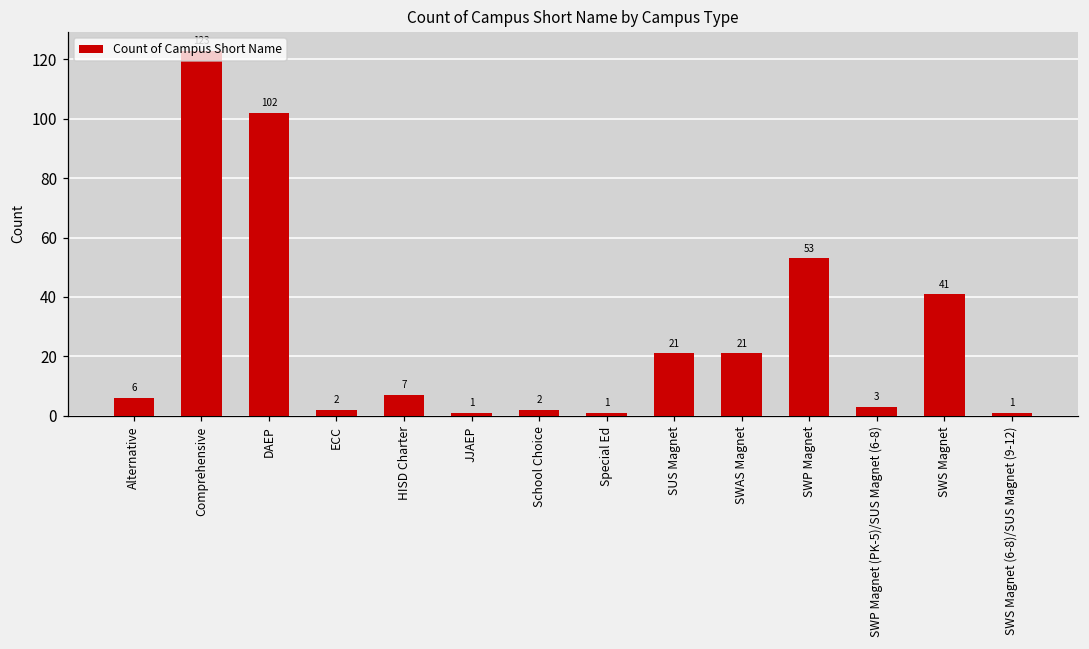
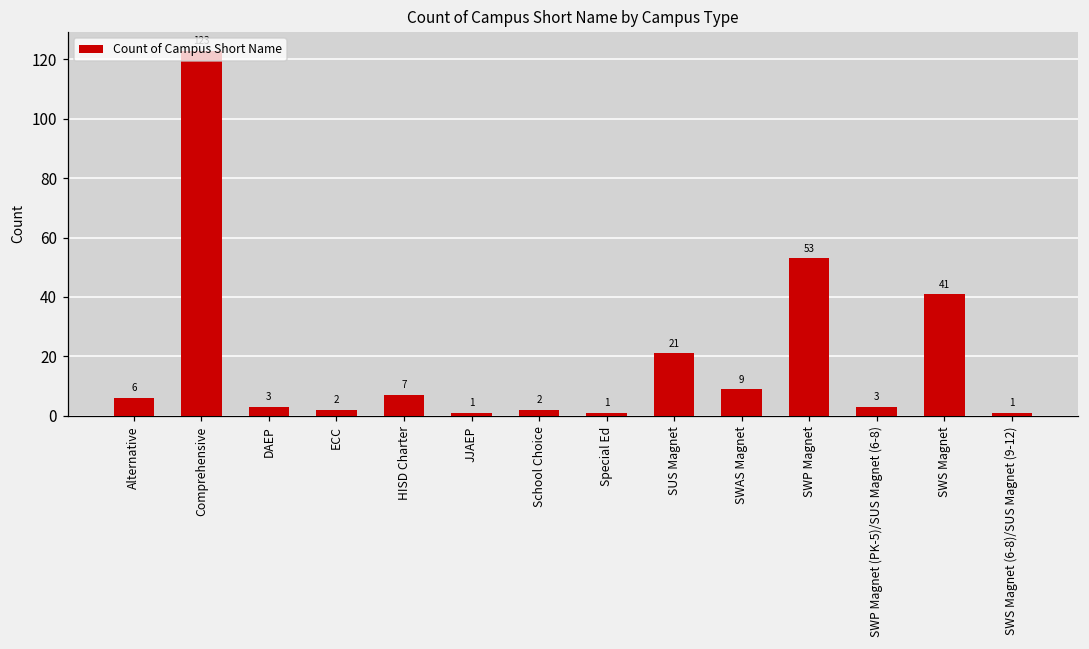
  {
    "Alternative": 6,
-   "DAEP": 102,
+   "DAEP": 3,
    "ECC": 2,
    "HISD Charter": 7,
    "JJAEP": 1,
    "School Choice": 2,
    "Special Ed": 1,
    "SUS Magnet": 21,
-   "SWAS Magnet": 21,
+   "SWAS Magnet": 9,
    "SWP Magnet": 53,
    "SWP Magnet (PK-5)/SUS Magnet (6-8)": 3,
    "SWS Magnet": 41,
    "SWS Magnet (6-8)/SUS Magnet (9-12)": 1
  }
